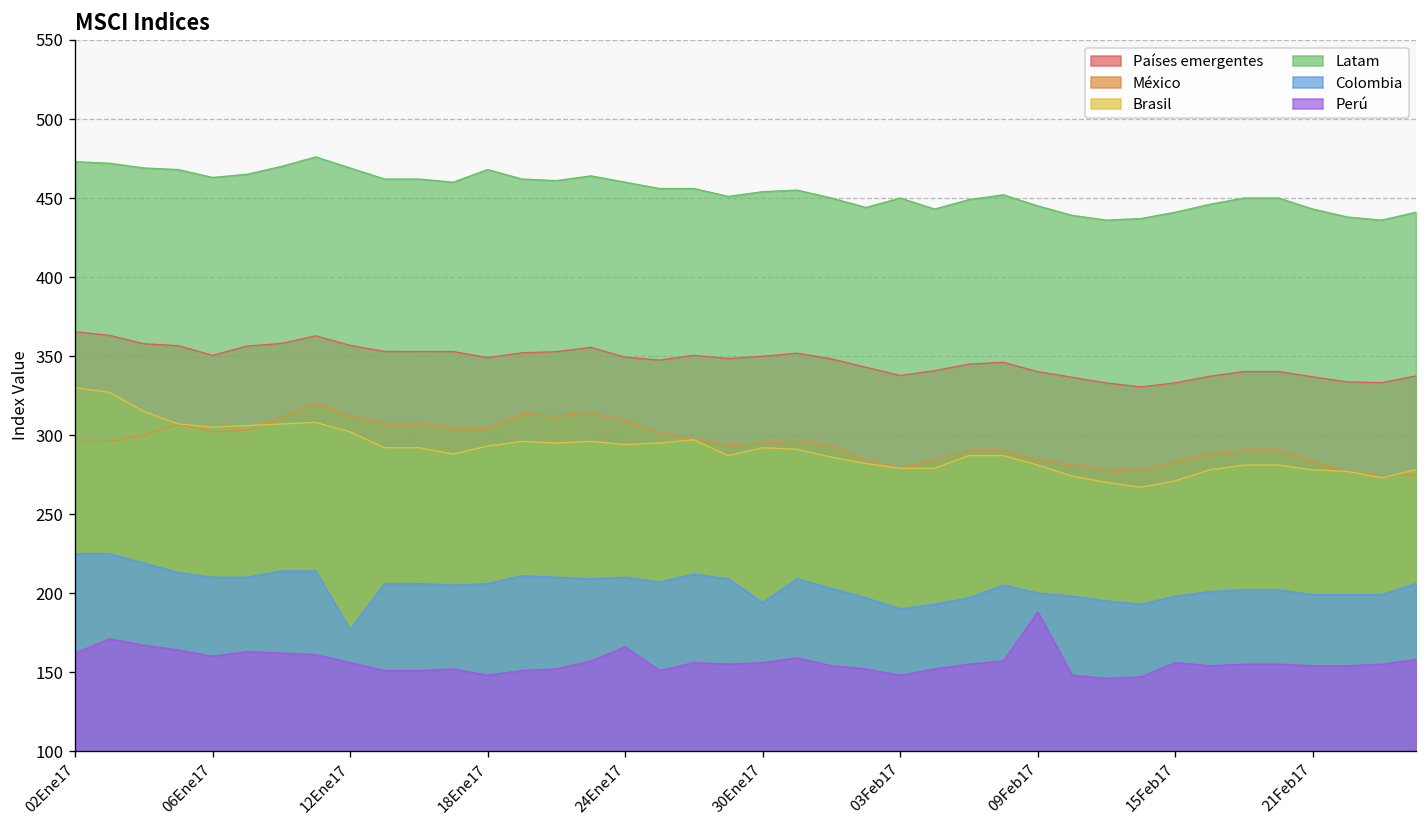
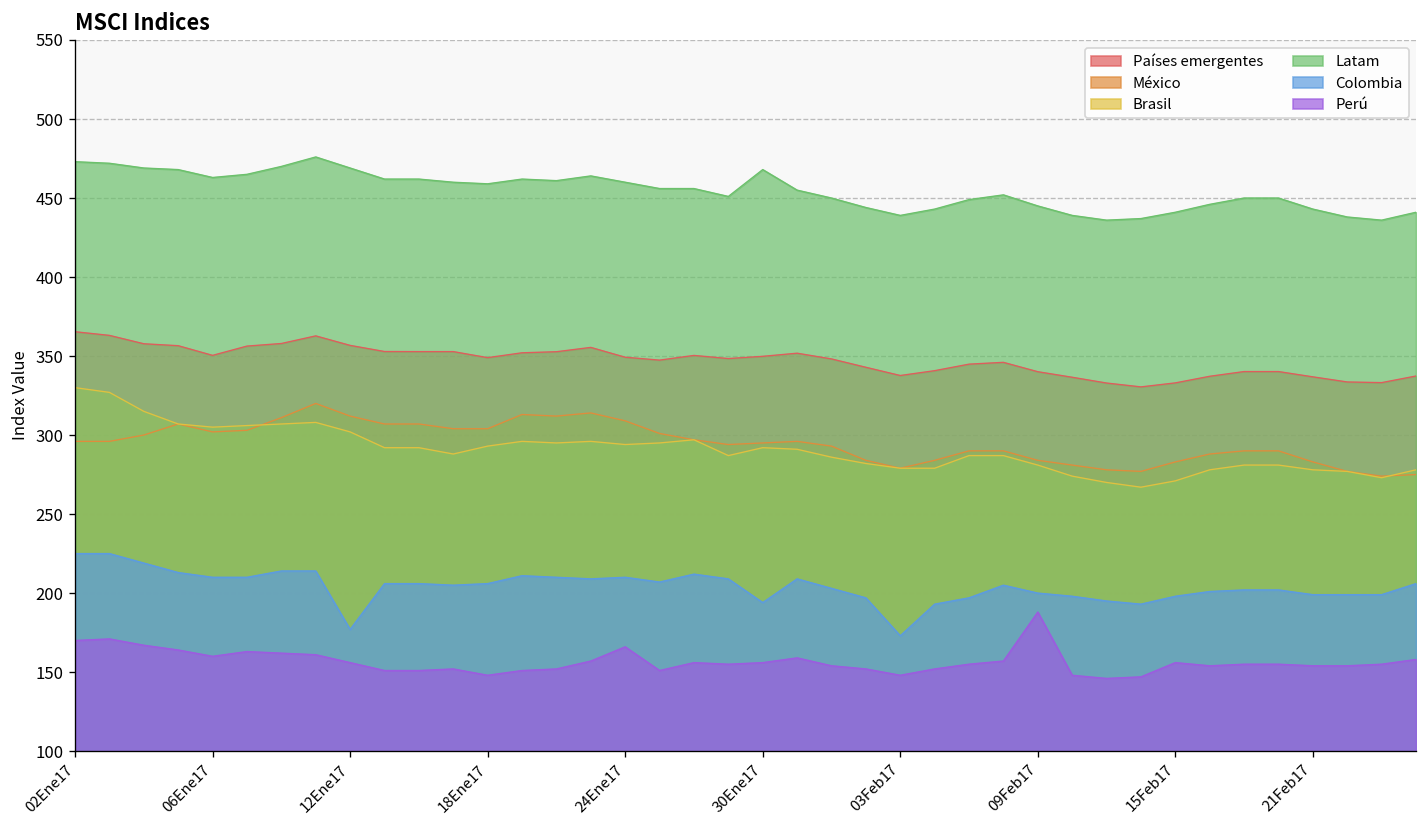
  {
    "Latam": {
      "02Ene17": 473,
      "06Ene17": 463,
      "12Ene17": 469,
-     "18Ene17": 468,
+     "18Ene17": 459,
      "24Ene17": 460,
-     "30Ene17": 454,
-     "03Feb17": 450,
+     "30Ene17": 468,
+     "03Feb17": 439,
      "09Feb17": 445,
      "15Feb17": 441,
      "21Feb17": 443
    },
    "Colombia": {
      "02Ene17": 225,
      "06Ene17": 210,
      "12Ene17": 177,
      "18Ene17": 206,
      "24Ene17": 210,
      "30Ene17": 194,
-     "03Feb17": 190,
+     "03Feb17": 173,
      "09Feb17": 200,
      "15Feb17": 198,
      "21Feb17": 199
    },
    "Perú": {
-     "02Ene17": 162,
+     "02Ene17": 170,
      "06Ene17": 160,
      "12Ene17": 156,
      "18Ene17": 148,
      "24Ene17": 166,
      "30Ene17": 156,
      "03Feb17": 148,
      "09Feb17": 188,
      "15Feb17": 156,
      "21Feb17": 154
    }
  }
